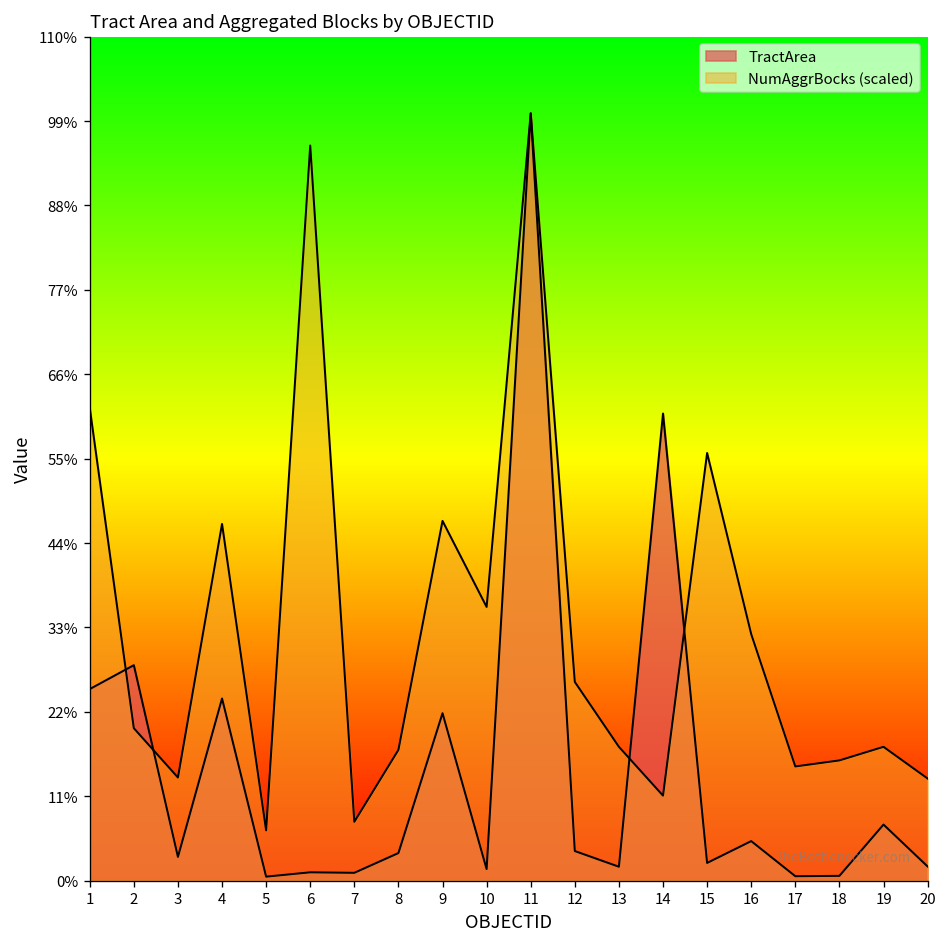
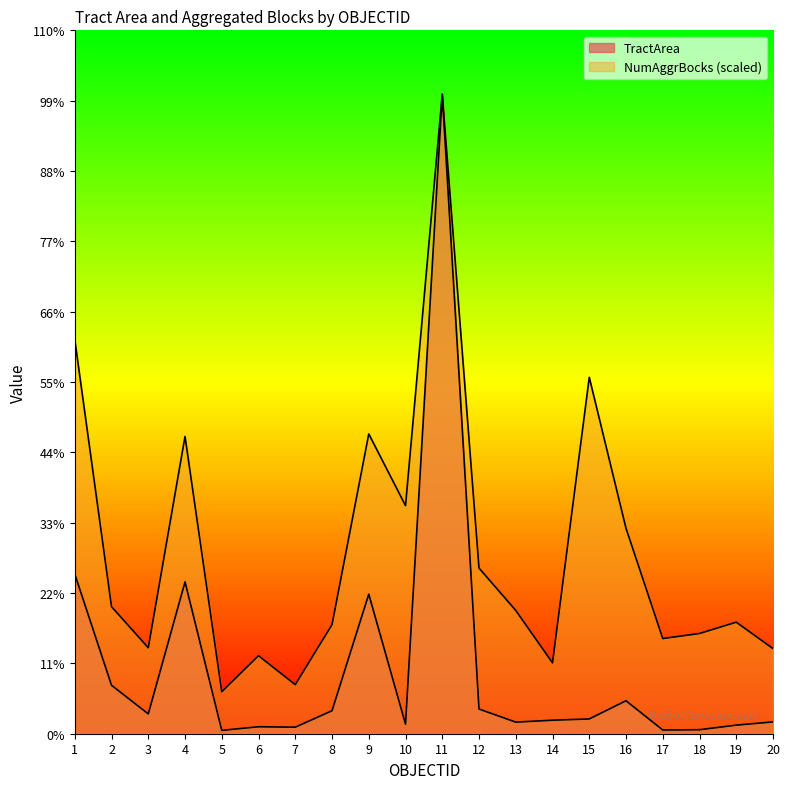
  {
    "TractArea": {
      "1": "25%",
-     "2": "28%",
+     "2": "8%",
      "3": "3%",
      "4": "24%",
      "5": "1%",
      "6": "1%",
      "7": "1%",
      "8": "4%",
      "9": "22%",
      "10": "2%",
      "12": "4%",
      "13": "2%",
-     "14": "61%",
+     "14": "2%",
      "15": "2%",
      "16": "5%",
      "17": "1%",
      "18": "1%",
-     "19": "7%",
+     "19": "1%",
      "20": "2%"
    },
    "NumAggrBocks (scaled)": {
      "1": "62%",
      "2": "20%",
      "3": "13%",
      "4": "46%",
      "5": "7%",
-     "6": "96%",
+     "6": "12%",
      "7": "8%",
      "8": "17%",
      "9": "47%",
      "10": "36%",
      "12": "26%",
-     "13": "17%",
+     "13": "19%",
      "14": "11%",
      "15": "56%",
      "16": "32%",
      "17": "15%",
      "18": "16%",
      "19": "17%",
      "20": "13%"
    }
  }
